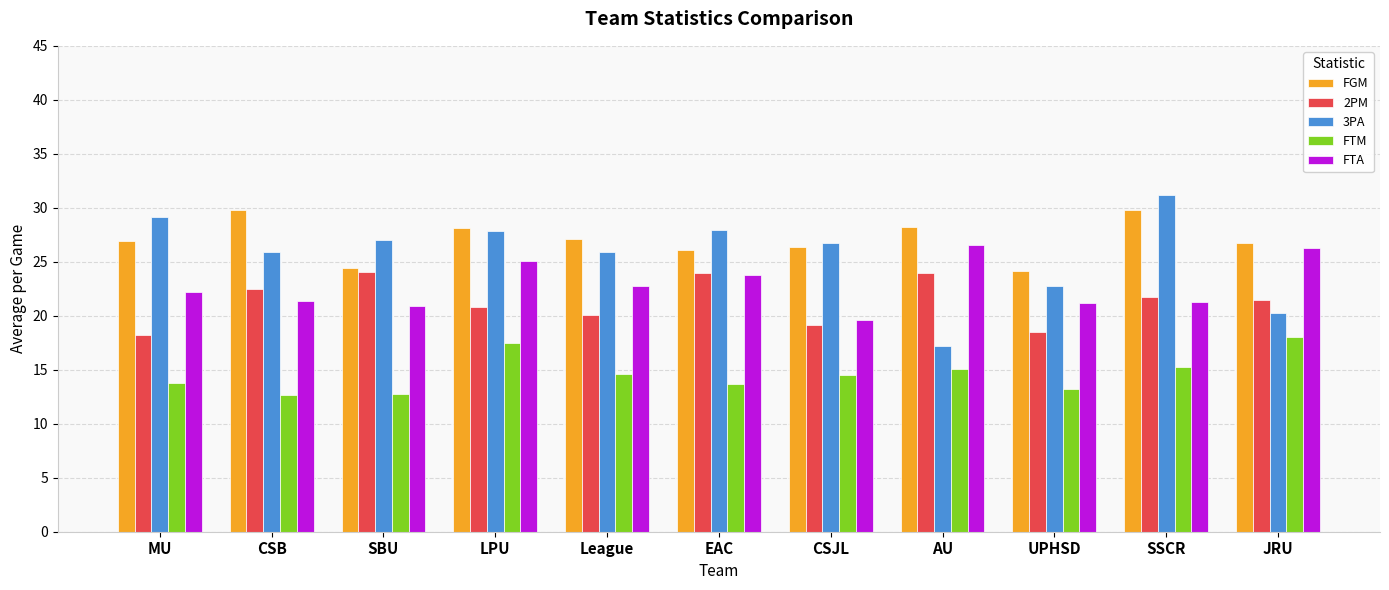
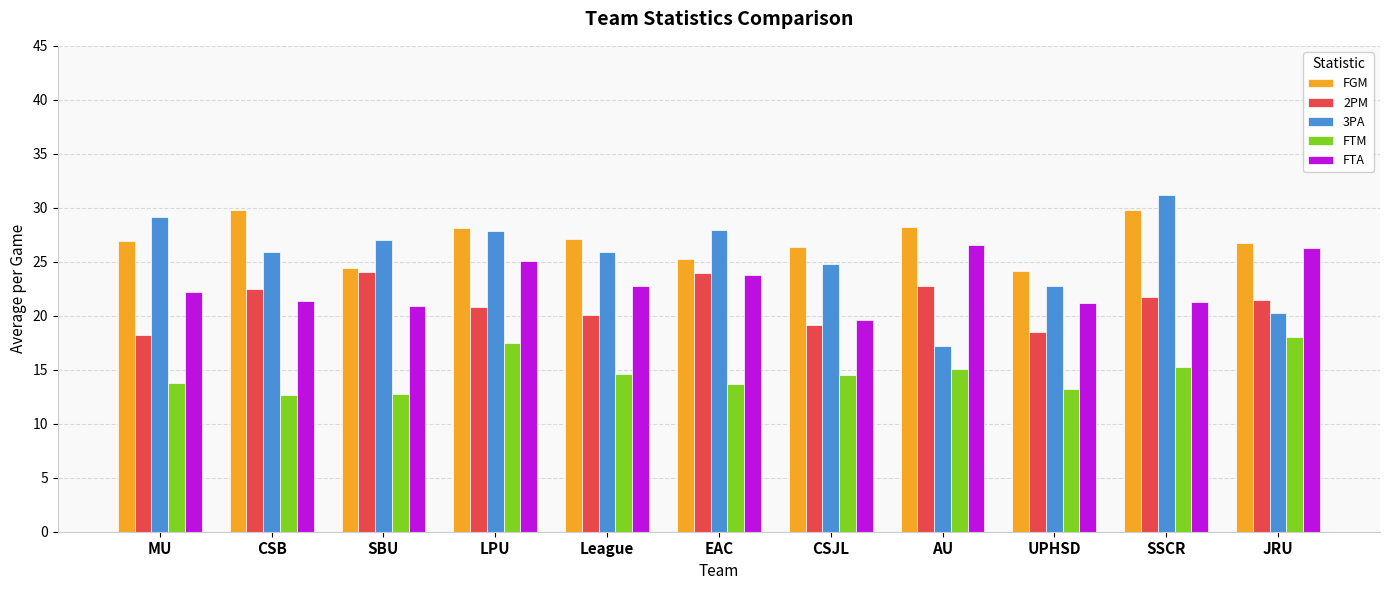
  {
    "FGM": {
      "MU": 26.9,
      "CSB": 29.8,
      "SBU": 24.5,
      "LPU": 28.1,
      "League": 27.1,
-     "EAC": 26.1,
+     "EAC": 25.3,
      "CSJL": 26.4,
      "AU": 28.2,
      "UPHSD": 24.2,
      "SSCR": 29.8,
      "JRU": 26.8
    },
    "2PM": {
      "MU": 18.2,
      "CSB": 22.5,
      "SBU": 24.1,
      "LPU": 20.8,
      "League": 20.1,
      "EAC": 24.0,
      "CSJL": 19.1,
-     "AU": 24.0,
+     "AU": 22.8,
      "UPHSD": 18.5,
      "SSCR": 21.7,
      "JRU": 21.5
    },
    "3PA": {
      "MU": 29.2,
      "CSB": 25.9,
      "SBU": 27.1,
      "LPU": 27.8,
      "League": 25.9,
      "EAC": 27.9,
-     "CSJL": 26.7,
+     "CSJL": 24.8,
      "AU": 17.2,
      "UPHSD": 22.7,
      "SSCR": 31.2,
      "JRU": 20.3
    },
    "FTM": {
      "MU": 13.8,
      "CSB": 12.7,
      "SBU": 12.7,
      "LPU": 17.5,
      "League": 14.6,
      "EAC": 13.7,
      "CSJL": 14.5,
      "AU": 15.1,
      "UPHSD": 13.2,
      "SSCR": 15.2,
      "JRU": 18.1
    },
    "FTA": {
      "MU": 22.2,
      "CSB": 21.4,
      "SBU": 20.9,
      "LPU": 25.1,
      "League": 22.8,
      "EAC": 23.8,
      "CSJL": 19.6,
      "AU": 26.5,
      "UPHSD": 21.2,
      "SSCR": 21.2,
      "JRU": 26.2
    }
  }
